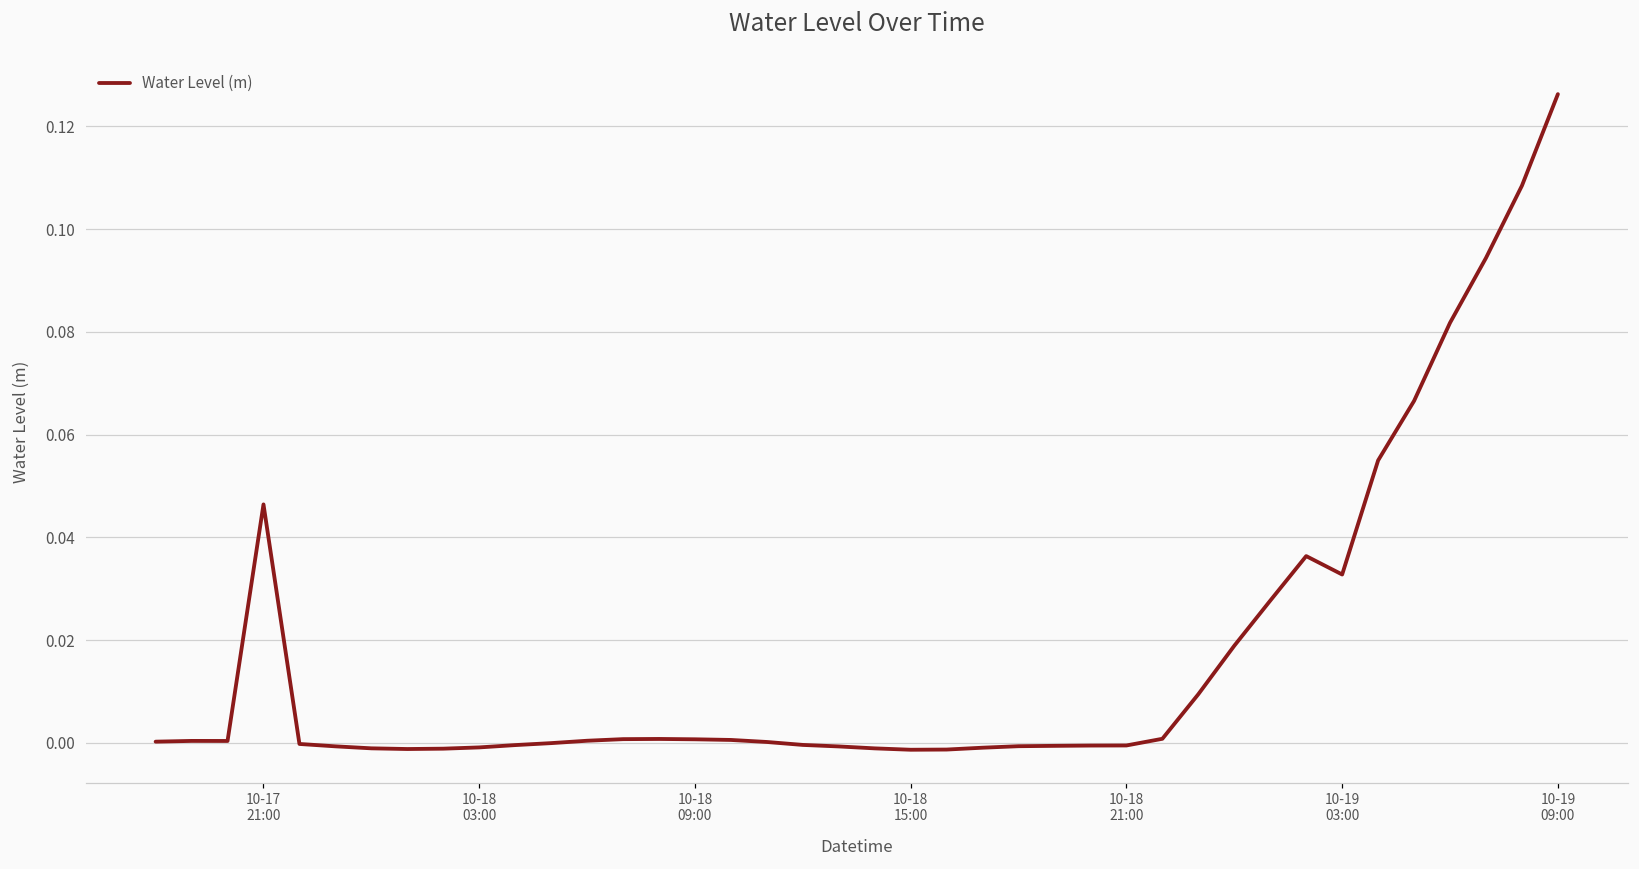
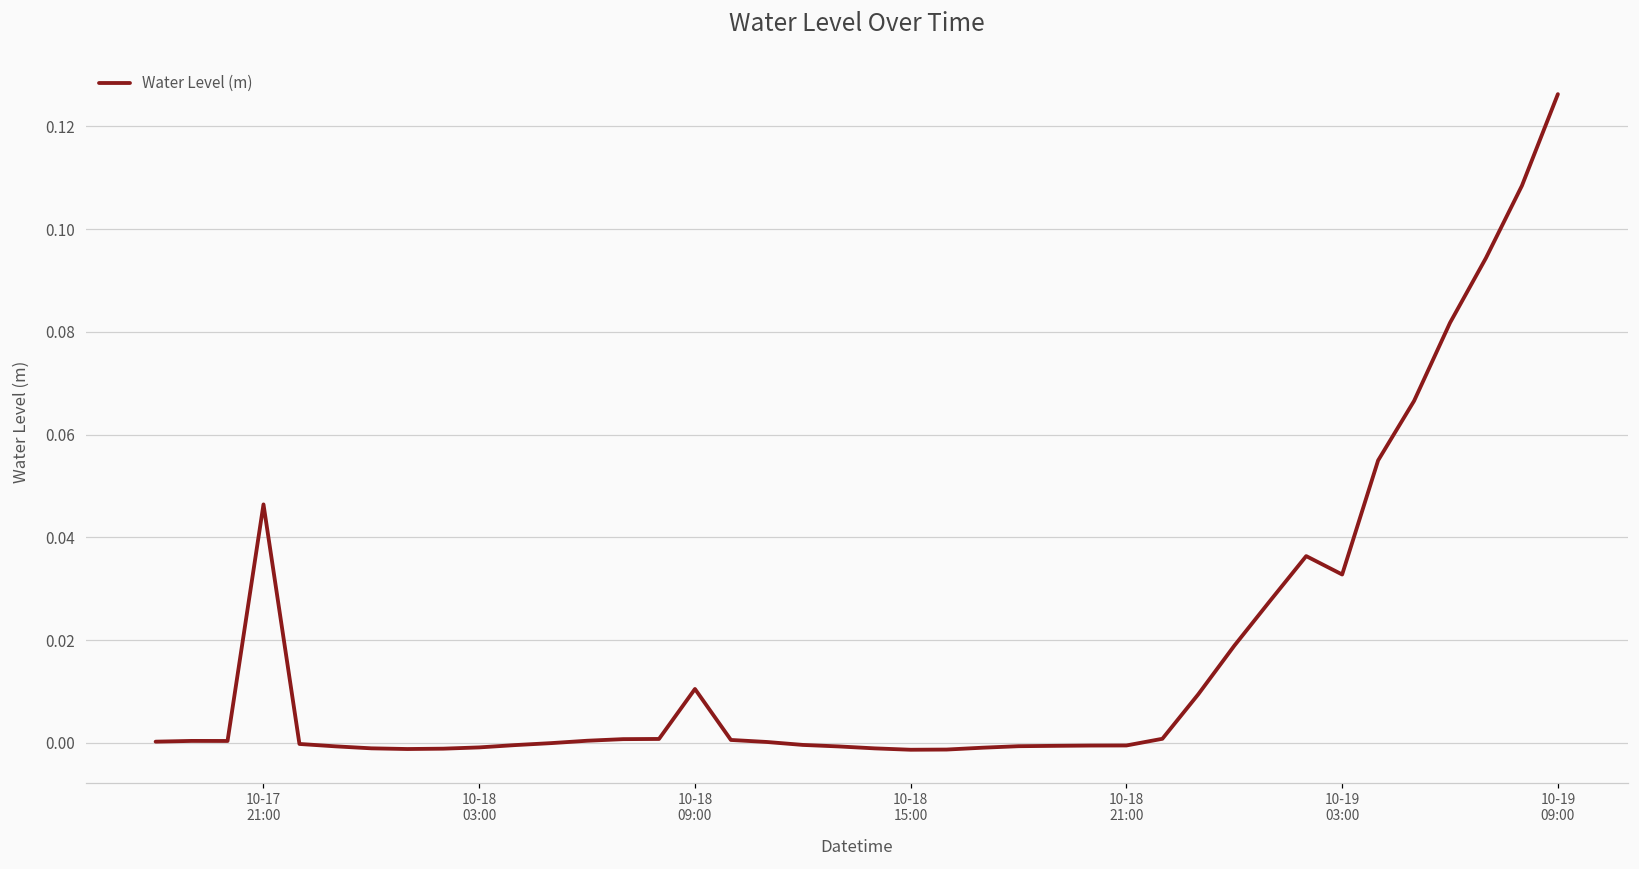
  {
    "10-17 21:00": 0.046,
    "10-18 03:00": -0.001,
-   "10-18 09:00": 0.001,
+   "10-18 09:00": 0.011,
    "10-18 15:00": -0.001,
    "10-18 21:00": 0.000,
    "10-19 03:00": 0.033,
    "10-19 09:00": 0.126
  }
